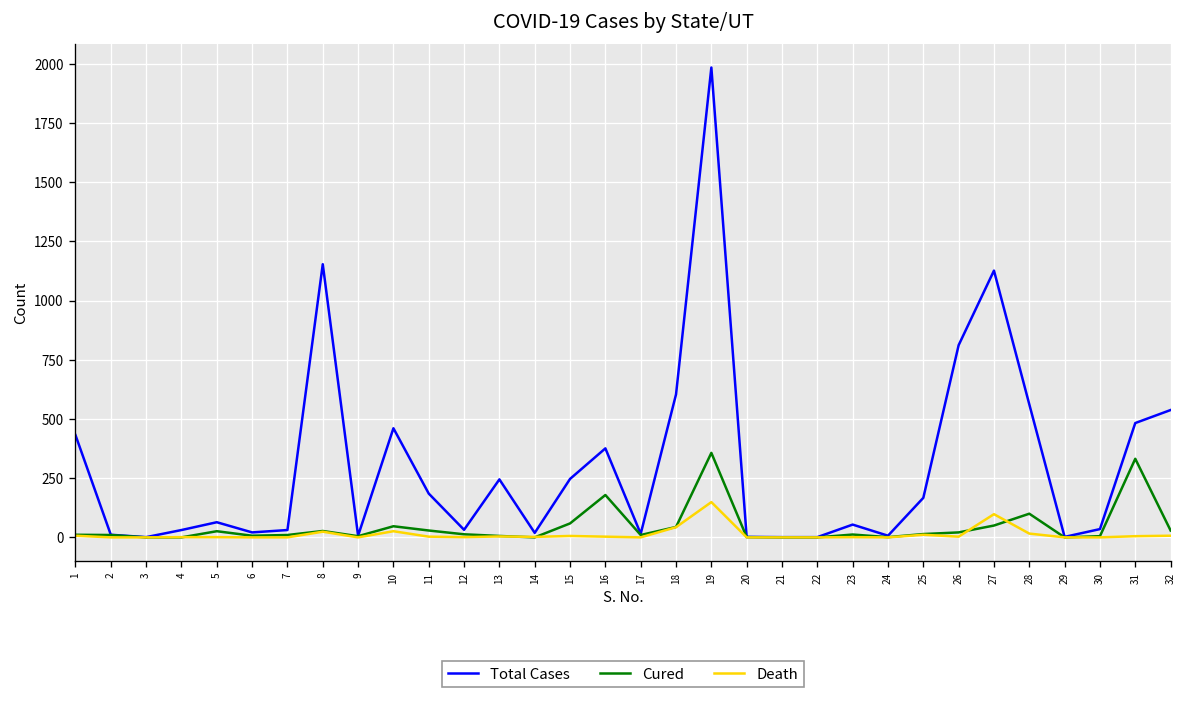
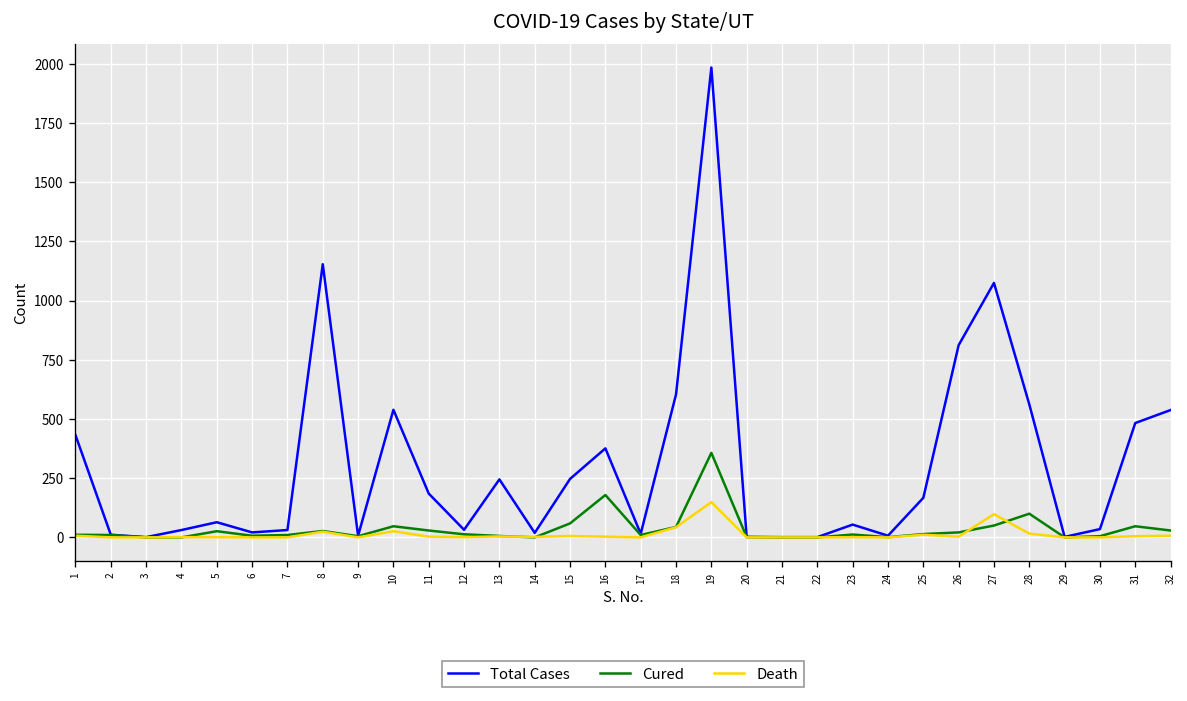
  {
    "Total Cases": {
      "1": 430,
      "4": 30,
      "5": 60,
      "6": 20,
      "7": 30,
      "8": 1150,
-     "10": 460,
+     "10": 540,
      "11": 190,
      "12": 30,
      "13": 250,
      "14": 20,
      "15": 250,
      "16": 380,
      "18": 600,
      "19": 1990,
      "23": 50,
      "25": 170,
      "26": 810,
-     "27": 1130,
+     "27": 1080,
      "28": 560,
      "30": 40,
      "31": 480,
      "32": 540
    },
    "Cured": {
      "5": 30,
      "10": 50,
      "11": 30,
      "15": 60,
      "16": 180,
      "19": 360,
      "26": 20,
      "27": 50,
      "28": 100,
-     "31": 330,
+     "31": 50,
      "32": 30
    },
    "Death": {
      "5": 0,
      "10": 30,
      "11": 0,
      "15": 10,
      "16": 0,
      "19": 150,
      "26": 0,
      "27": 100,
      "28": 20,
      "31": 10,
      "32": 10
    }
  }
